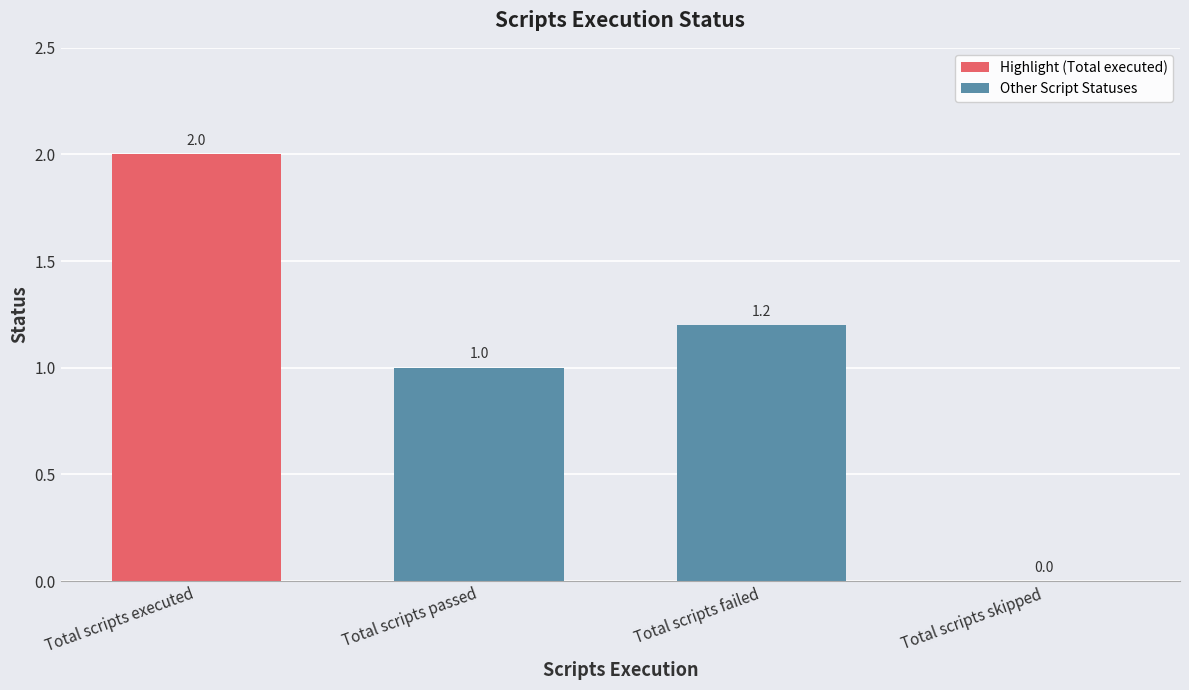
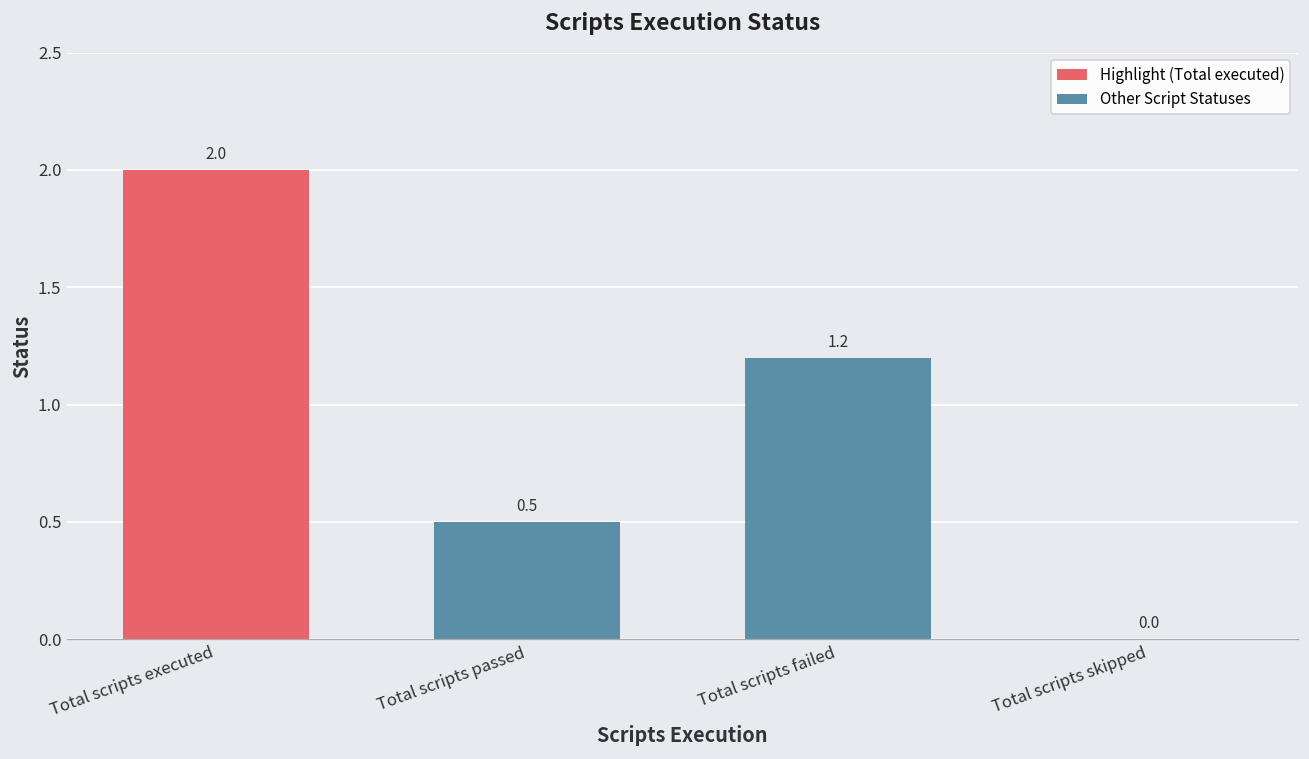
  {
    "Total scripts executed": 2.0,
-   "Total scripts passed": 1.0,
+   "Total scripts passed": 0.5,
    "Total scripts failed": 1.2,
    "Total scripts skipped": 0.0
  }
